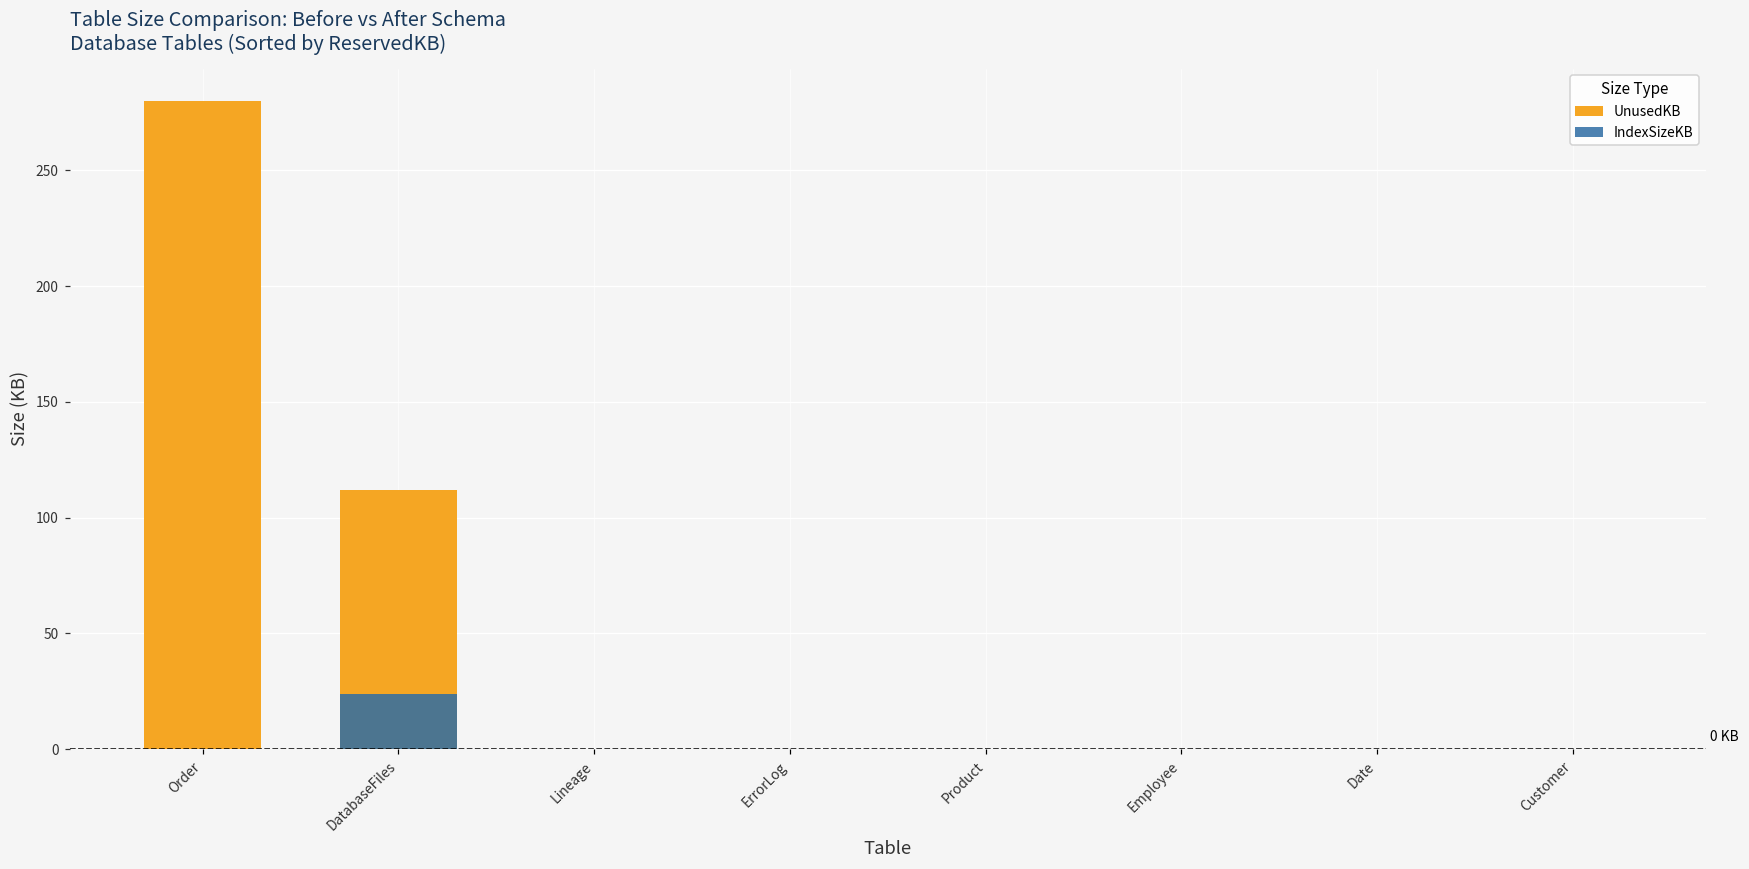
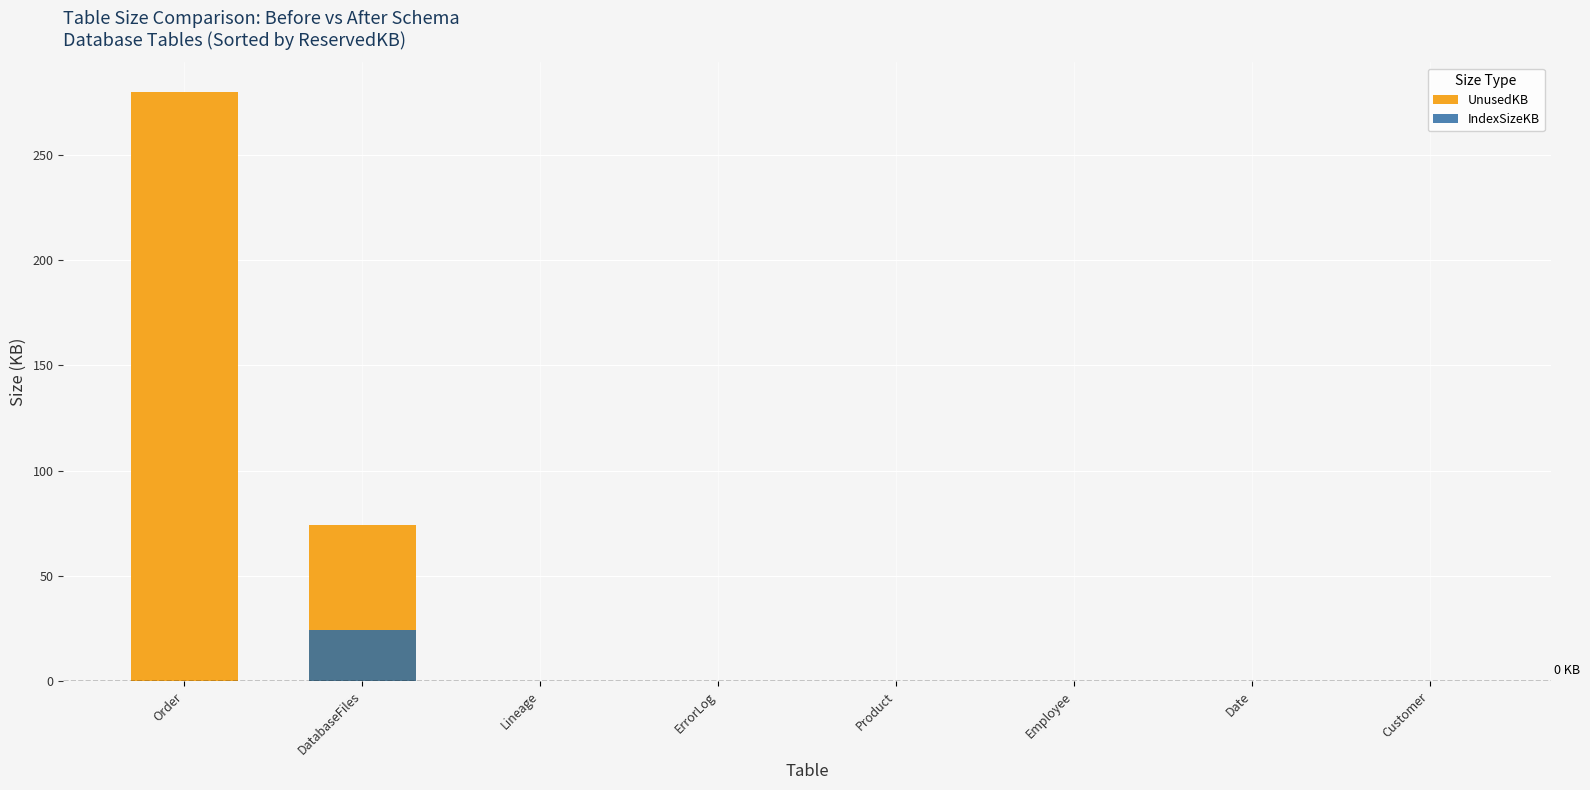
  {
    "UnusedKB": {
      "Order": 280,
-     "DatabaseFiles": 112,
+     "DatabaseFiles": 74,
      "Lineage": 0,
      "ErrorLog": 0,
      "Product": 0,
      "Employee": 0,
      "Date": 0,
      "Customer": 0
    },
    "IndexSizeKB": {
      "Order": 0,
      "Lineage": 0,
      "ErrorLog": 0,
      "Product": 0,
      "Employee": 0,
      "Date": 0,
      "Customer": 0
    }
  }
